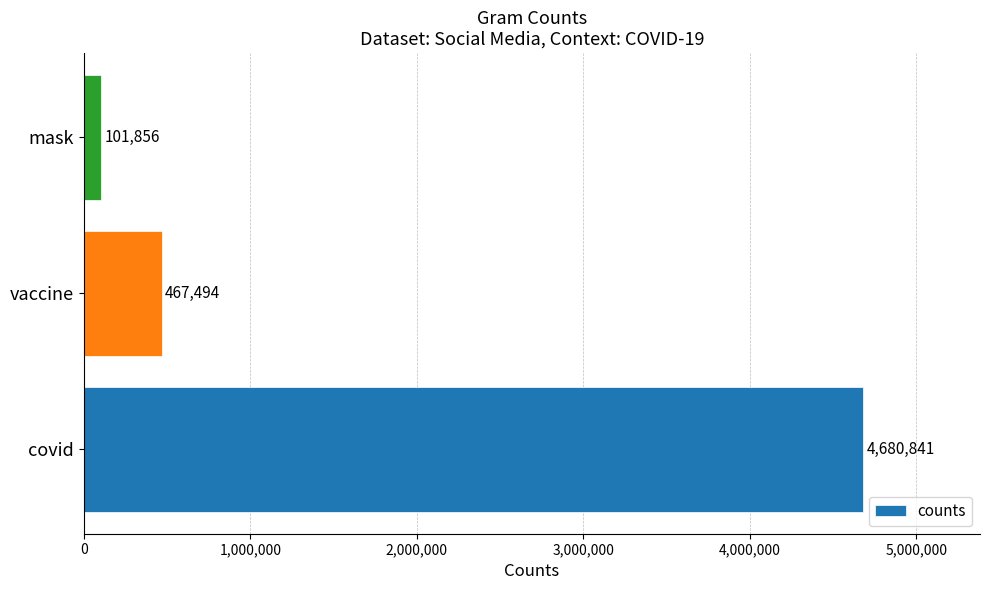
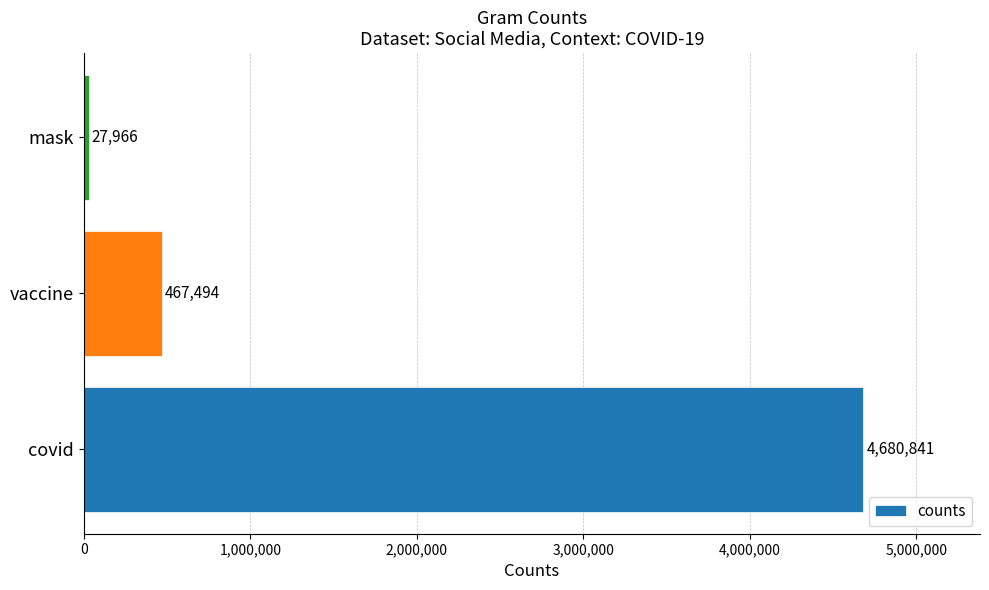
  {
-   "mask": "101,856",
+   "mask": "27,966",
    "vaccine": "467,494",
    "covid": "4,680,841"
  }
